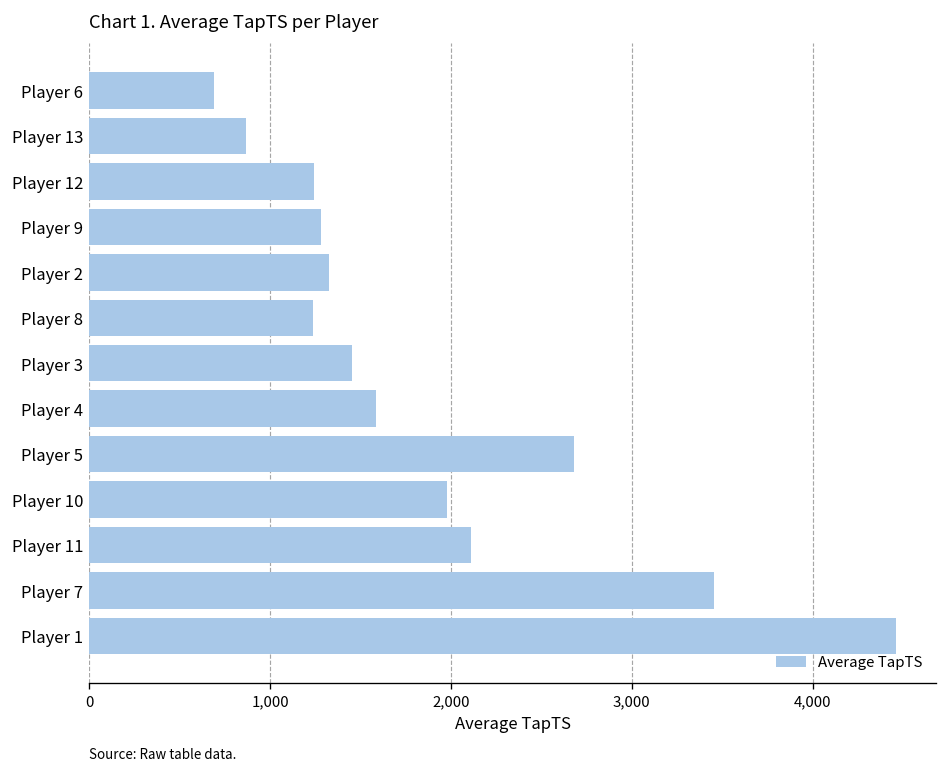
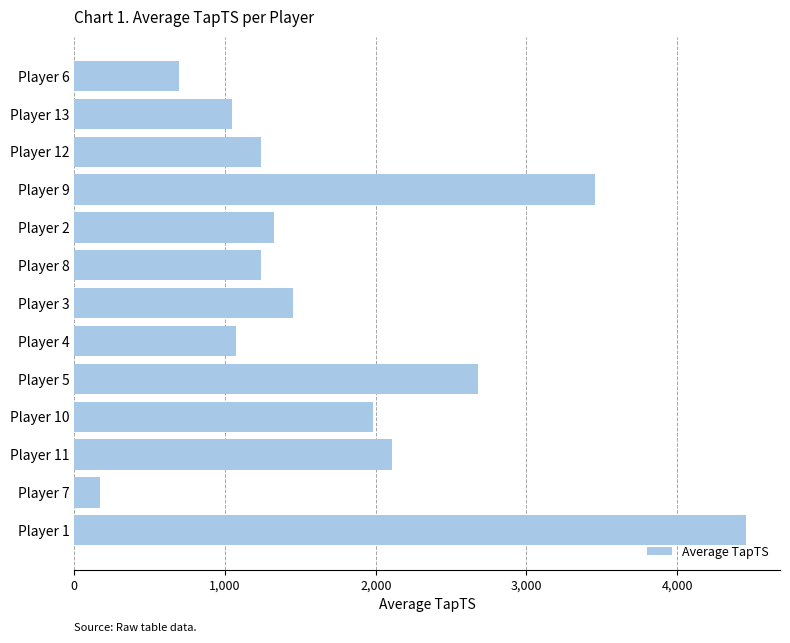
  {
    "Player 6": "690",
-   "Player 13": "860",
+   "Player 13": "1,050",
    "Player 12": "1,240",
-   "Player 9": "1,280",
+   "Player 9": "3,450",
    "Player 2": "1,330",
    "Player 8": "1,240",
    "Player 3": "1,450",
-   "Player 4": "1,590",
+   "Player 4": "1,070",
    "Player 5": "2,680",
    "Player 10": "1,980",
    "Player 11": "2,110",
-   "Player 7": "3,450",
+   "Player 7": "170",
    "Player 1": "4,460"
  }
